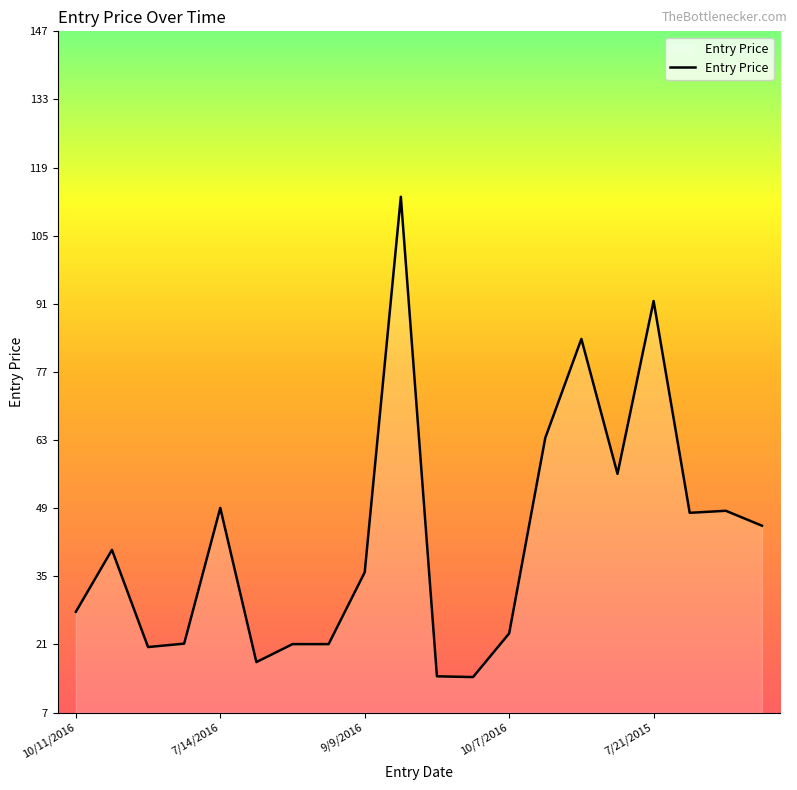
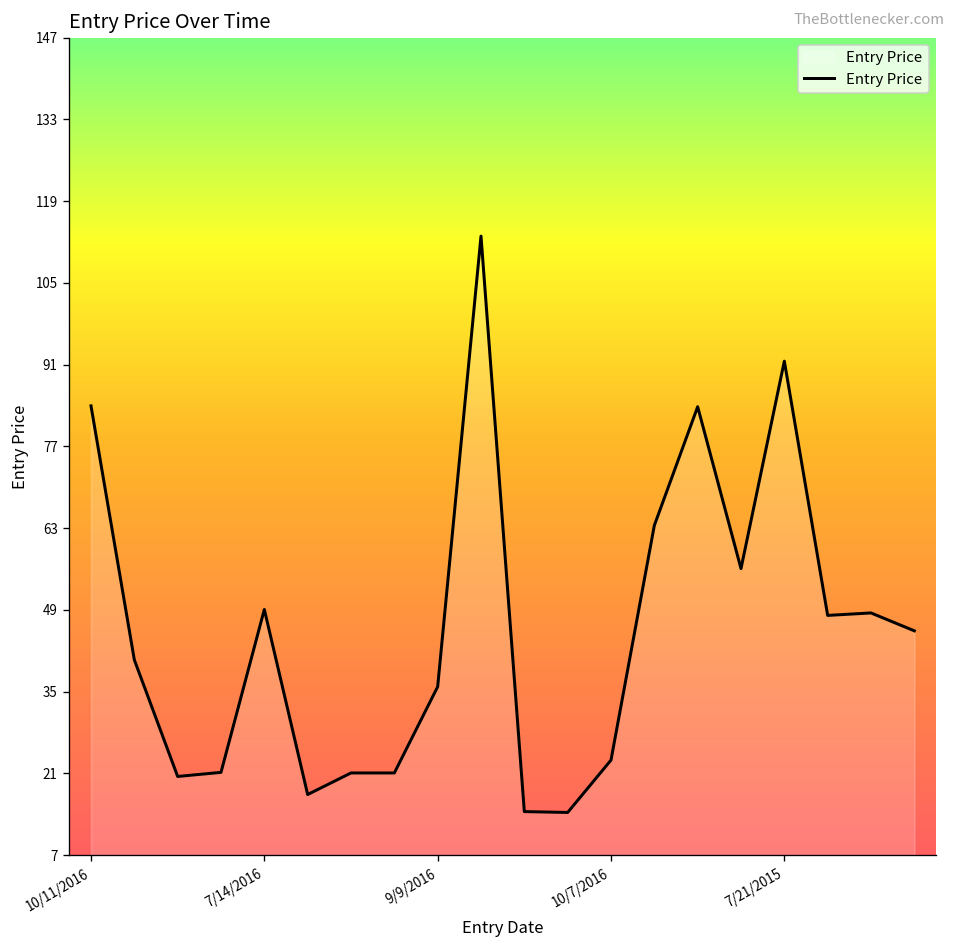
  {
-   "10/11/2016": 28,
+   "10/11/2016": 84,
    "7/14/2016": 49,
    "10/7/2016": 23
  }
